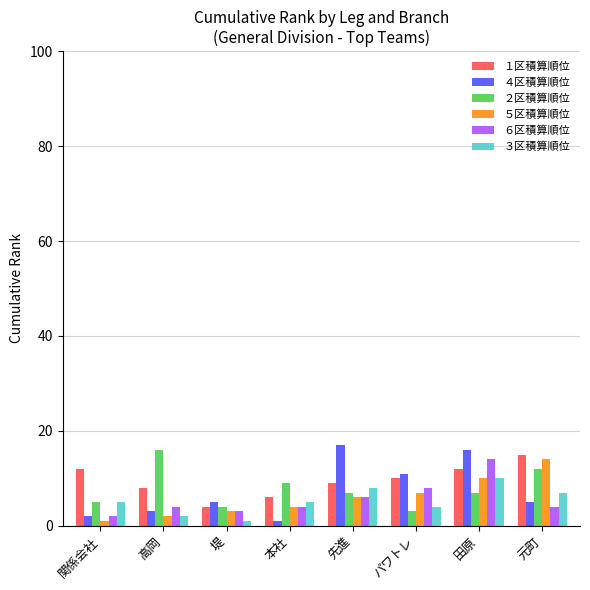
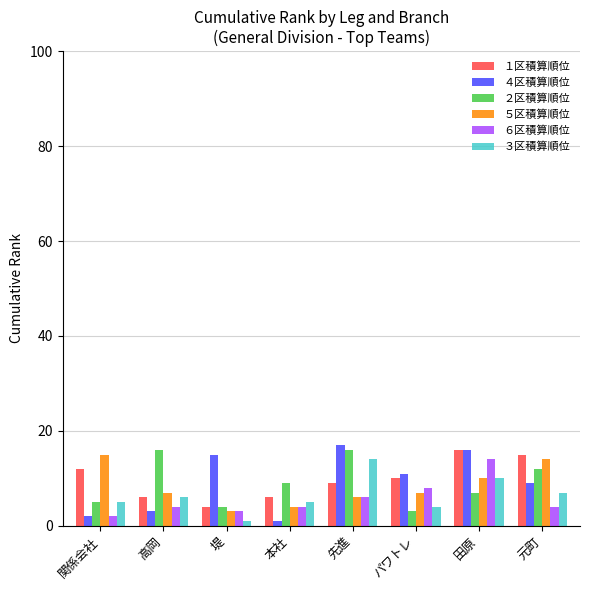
  {
    "１区積算順位": {
      "関係会社": 12,
-     "高岡": 8,
+     "高岡": 6,
      "堤": 4,
      "本社": 6,
      "先進": 9,
      "パワトレ": 10,
-     "田原": 12,
+     "田原": 16,
      "元町": 15
    },
    "４区積算順位": {
      "関係会社": 2,
      "高岡": 3,
-     "堤": 5,
+     "堤": 15,
      "本社": 1,
      "先進": 17,
      "パワトレ": 11,
      "田原": 16,
-     "元町": 5
+     "元町": 9
    },
    "２区積算順位": {
      "関係会社": 5,
      "高岡": 16,
      "堤": 4,
      "本社": 9,
-     "先進": 7,
+     "先進": 16,
      "パワトレ": 3,
      "田原": 7,
      "元町": 12
    },
    "５区積算順位": {
-     "関係会社": 1,
-     "高岡": 2,
+     "関係会社": 15,
+     "高岡": 7,
      "堤": 3,
      "本社": 4,
      "先進": 6,
      "パワトレ": 7,
      "田原": 10,
      "元町": 14
    },
    "６区積算順位": {
      "関係会社": 2,
      "高岡": 4,
      "堤": 3,
      "本社": 4,
      "先進": 6,
      "パワトレ": 8,
      "田原": 14,
      "元町": 4
    },
    "３区積算順位": {
      "関係会社": 5,
-     "高岡": 2,
+     "高岡": 6,
      "堤": 1,
      "本社": 5,
-     "先進": 8,
+     "先進": 14,
      "パワトレ": 4,
      "田原": 10,
      "元町": 7
    }
  }
